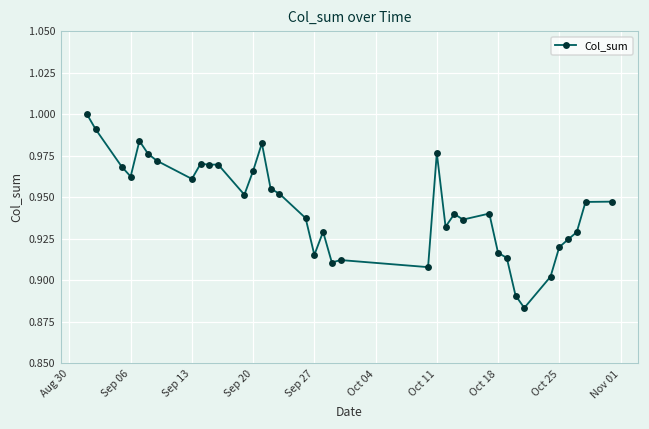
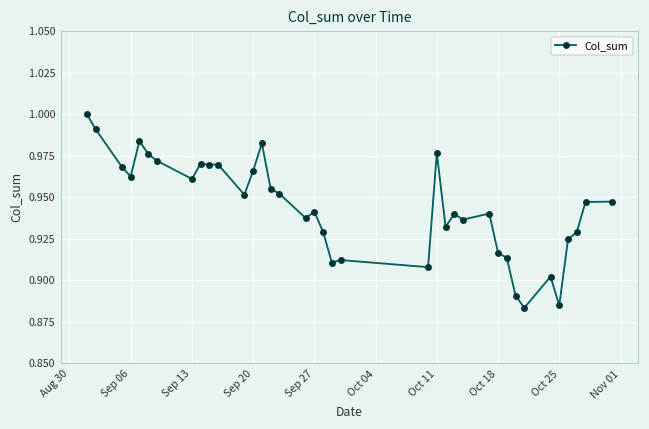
  {
    "Sep 06": 0.963,
    "Sep 13": 0.961,
    "Sep 20": 0.966,
-   "Sep 27": 0.915,
+   "Sep 27": 0.941,
    "Oct 11": 0.977,
    "Oct 18": 0.917,
-   "Oct 25": 0.920
+   "Oct 25": 0.885
  }
